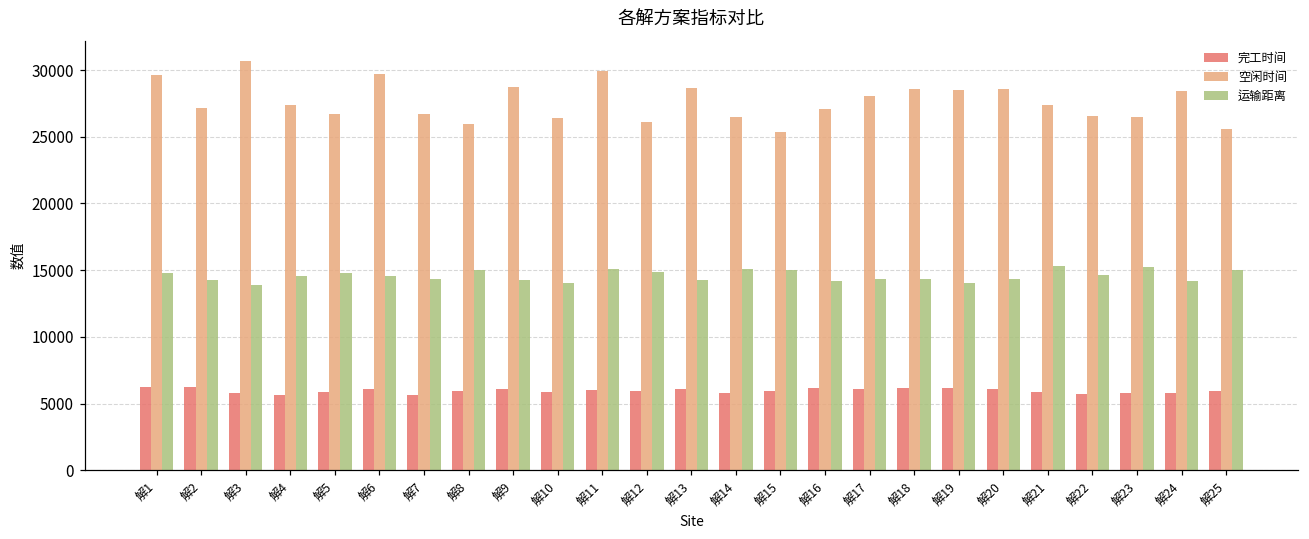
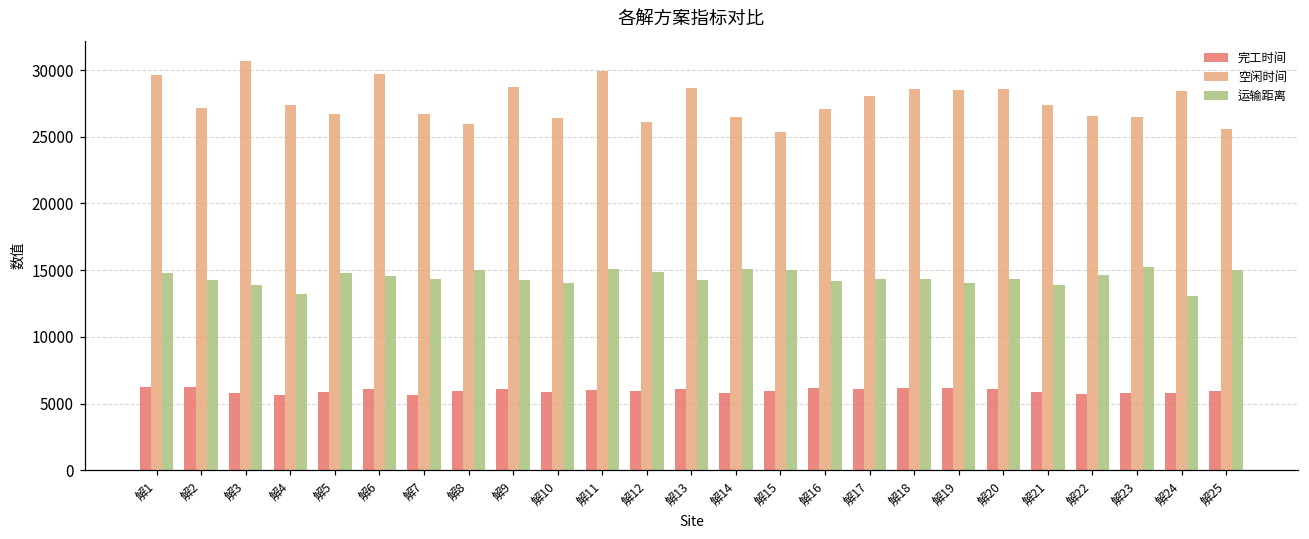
  {
    "运输距离": {
      "解1": 14800,
      "解2": 14300,
      "解3": 13900,
-     "解4": 14600,
+     "解4": 13200,
      "解5": 14800,
      "解6": 14500,
      "解7": 14400,
      "解8": 15000,
      "解9": 14300,
      "解10": 14100,
      "解11": 15100,
      "解12": 14800,
      "解13": 14200,
      "解14": 15100,
      "解15": 15000,
      "解16": 14200,
      "解17": 14300,
      "解18": 14300,
      "解19": 14100,
      "解20": 14300,
-     "解21": 15300,
+     "解21": 13900,
      "解22": 14600,
      "解23": 15200,
-     "解24": 14200,
+     "解24": 13100,
      "解25": 15000
    }
  }
